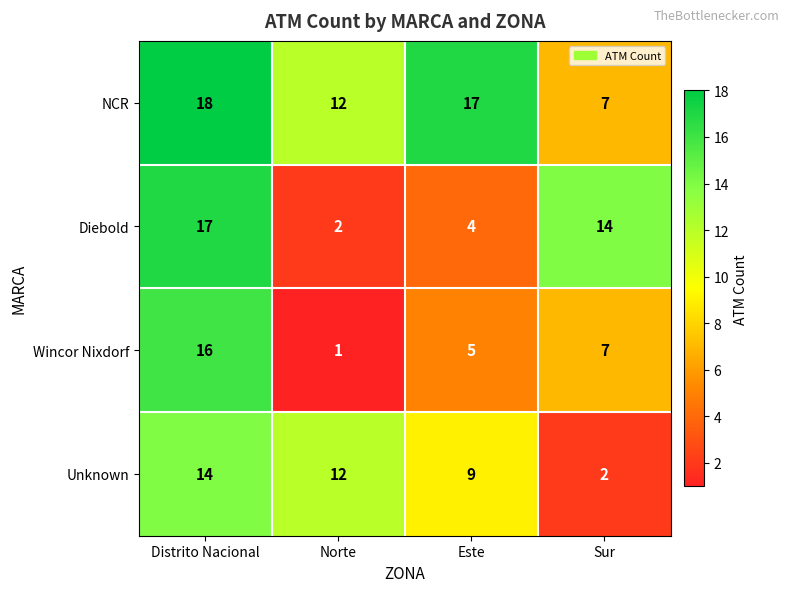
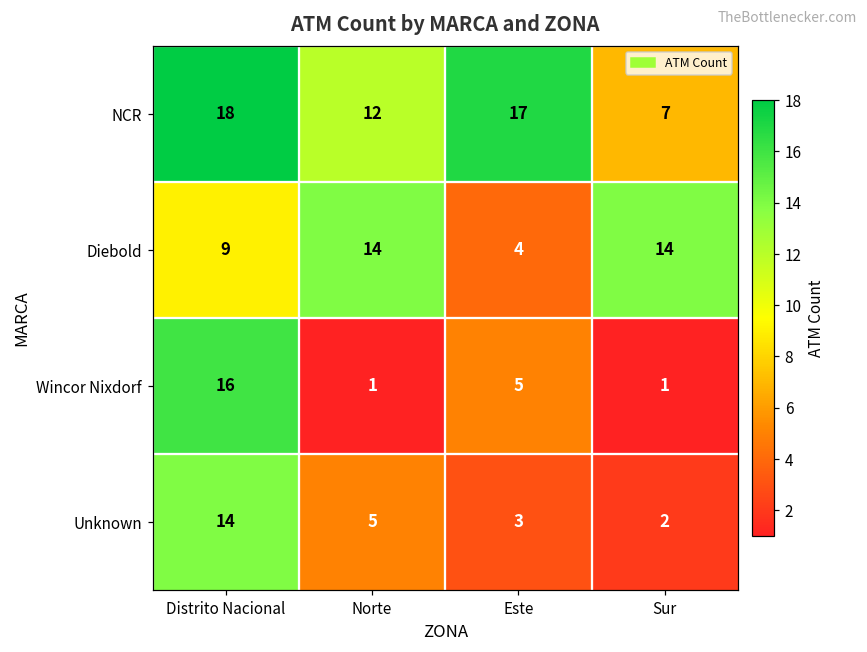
  {
    "NCR": {
      "Distrito Nacional": 18,
      "Norte": 12,
      "Este": 17,
      "Sur": 7
    },
    "Diebold": {
-     "Distrito Nacional": 17,
-     "Norte": 2,
+     "Distrito Nacional": 9,
+     "Norte": 14,
      "Este": 4,
      "Sur": 14
    },
    "Wincor Nixdorf": {
      "Distrito Nacional": 16,
      "Norte": 1,
      "Este": 5,
-     "Sur": 7
+     "Sur": 1
    },
    "Unknown": {
      "Distrito Nacional": 14,
-     "Norte": 12,
-     "Este": 9,
+     "Norte": 5,
+     "Este": 3,
      "Sur": 2
    }
  }
